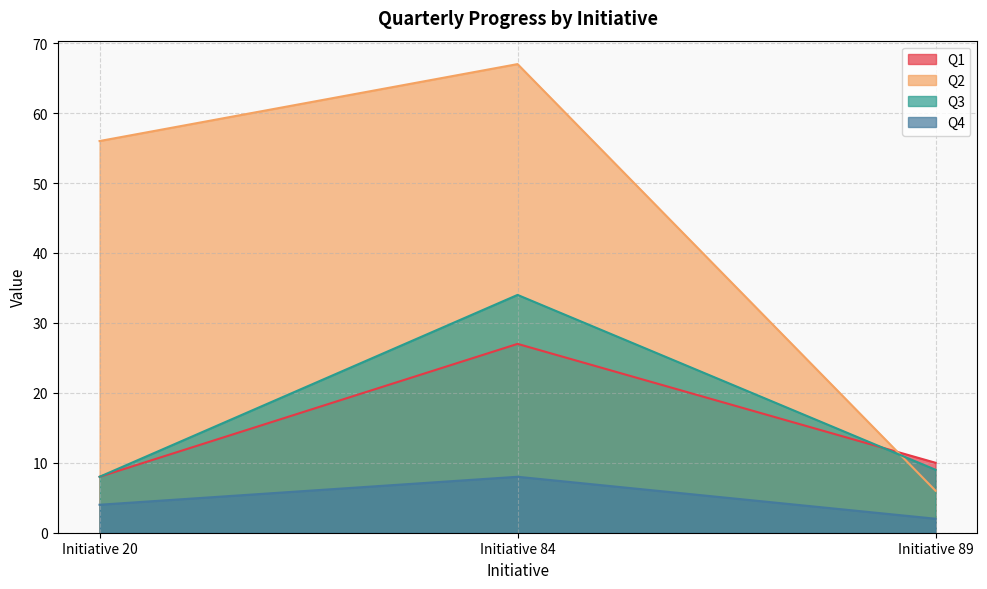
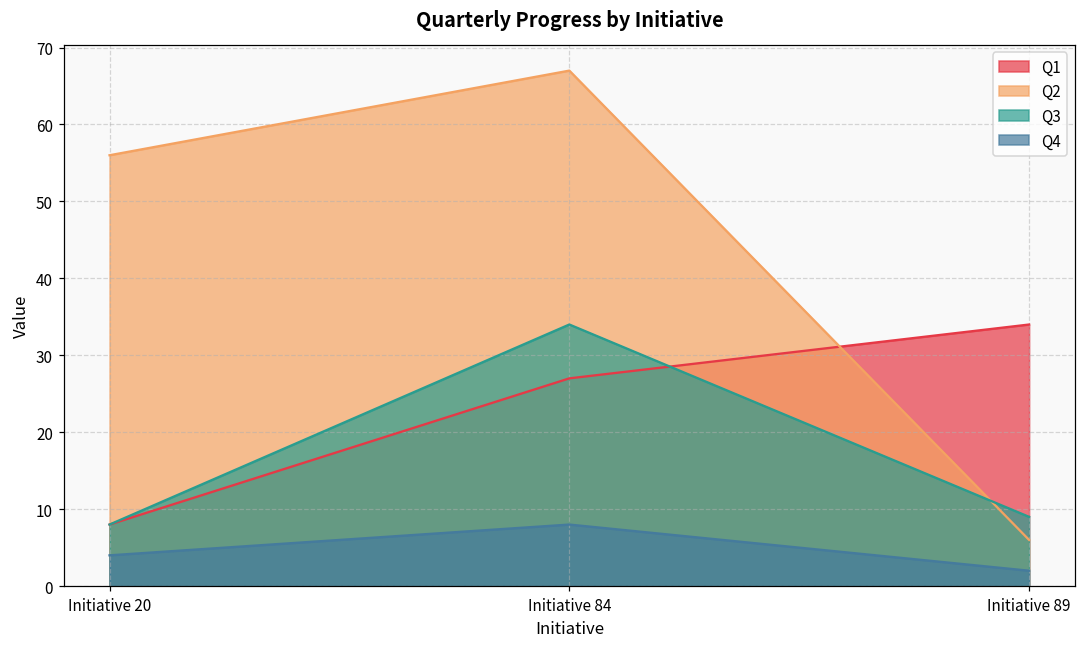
  {
    "Q1": {
      "Initiative 84": 27,
-     "Initiative 89": 10
+     "Initiative 89": 34
    },
    "Q2": {
      "Initiative 20": 56,
      "Initiative 84": 67,
      "Initiative 89": 6
    }
  }
